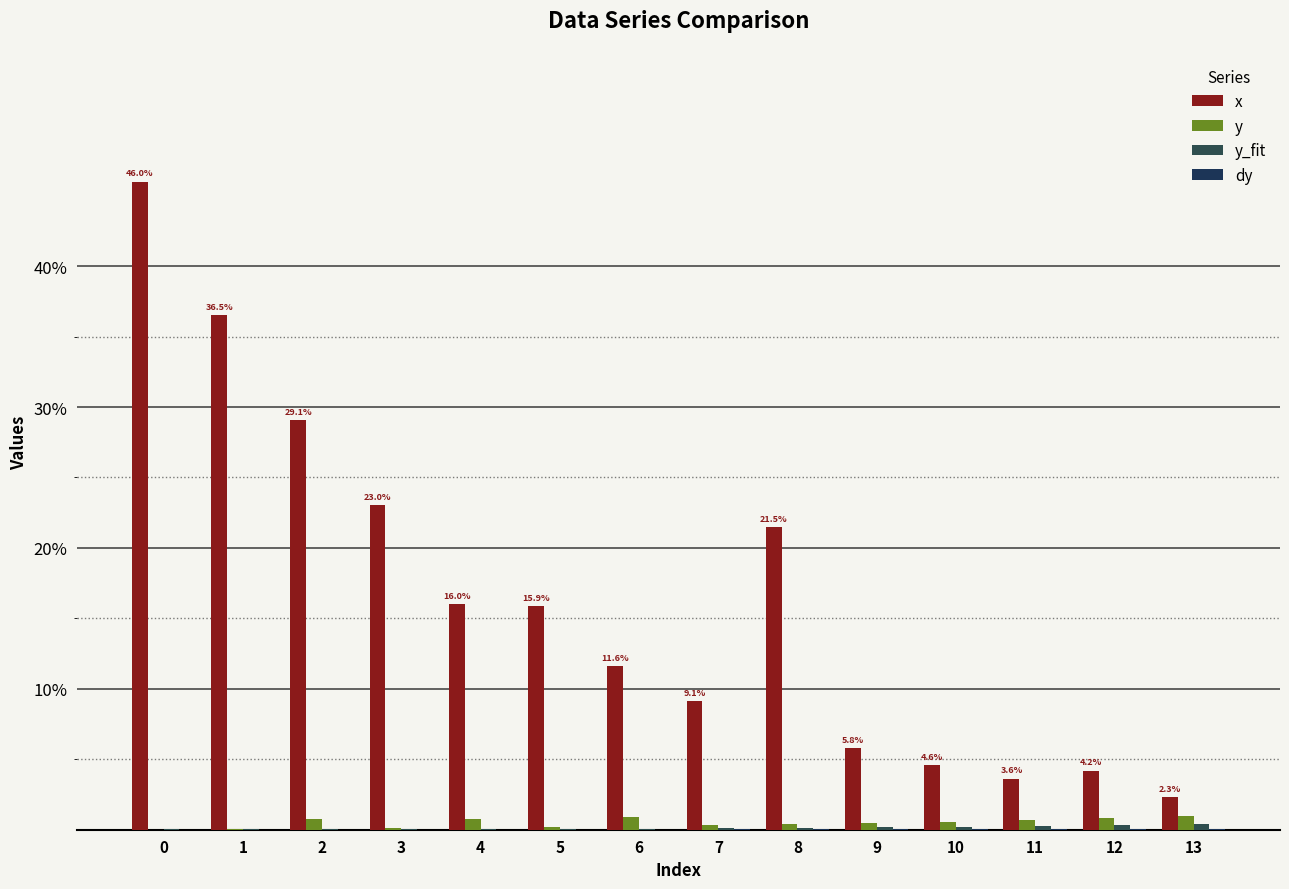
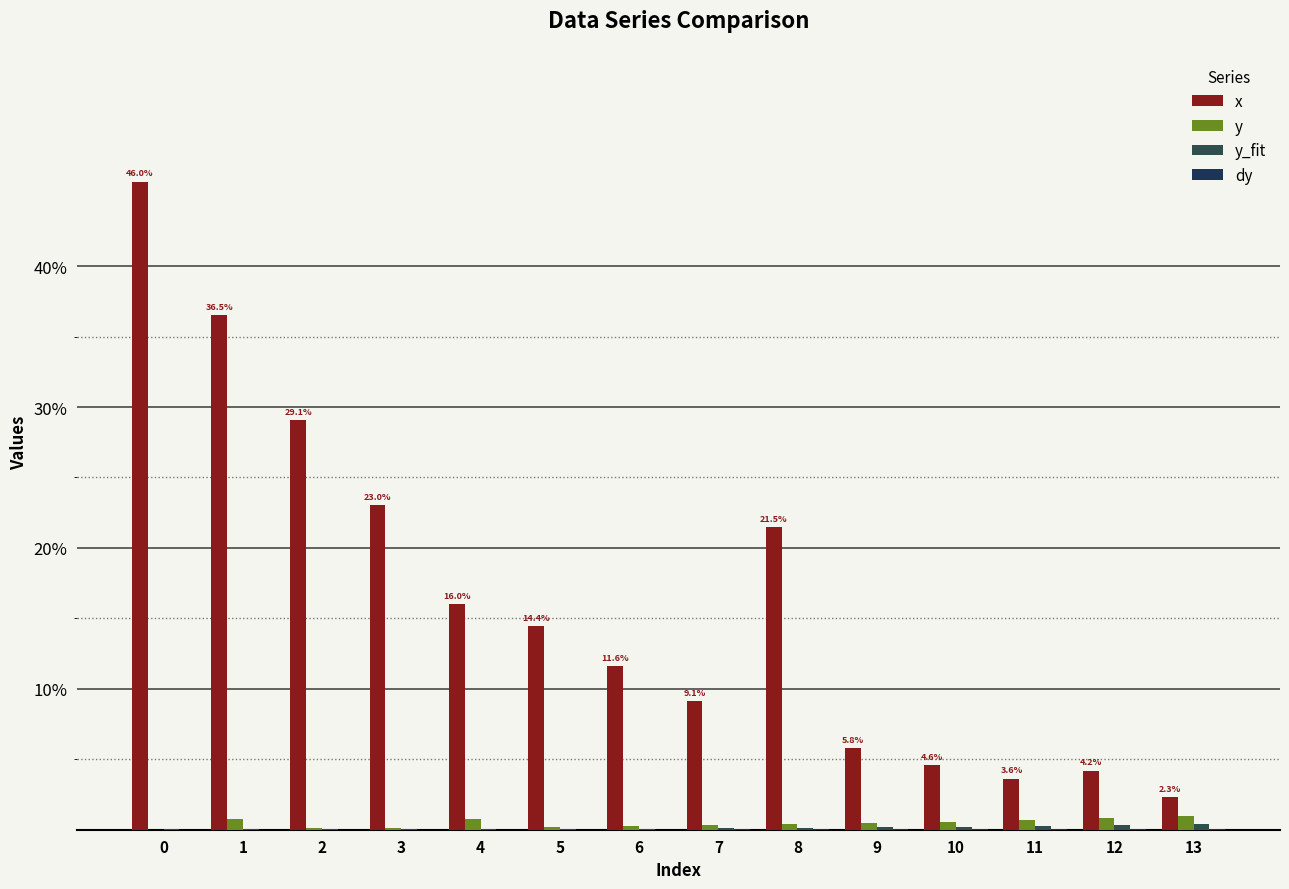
  {
    "x": {
      "0": "46.0%",
      "1": "36.5%",
      "2": "29.1%",
      "3": "23.0%",
      "4": "16.0%",
-     "5": "15.9%",
+     "5": "14.4%",
      "6": "11.6%",
      "7": "9.1%",
      "8": "21.5%",
      "9": "5.8%",
      "10": "4.6%",
      "11": "3.6%",
      "12": "4.2%",
      "13": "2.3%"
    },
    "y": {
-     "1": "0.0%",
-     "2": "0.8%",
+     "1": "0.8%",
+     "2": "0.1%",
      "4": "0.8%",
      "5": "0.2%",
-     "6": "0.9%",
+     "6": "0.3%",
      "7": "0.3%",
      "8": "0.4%",
      "9": "0.5%",
      "10": "0.6%",
      "11": "0.7%",
      "12": "0.8%",
      "13": "1.0%"
    }
  }
